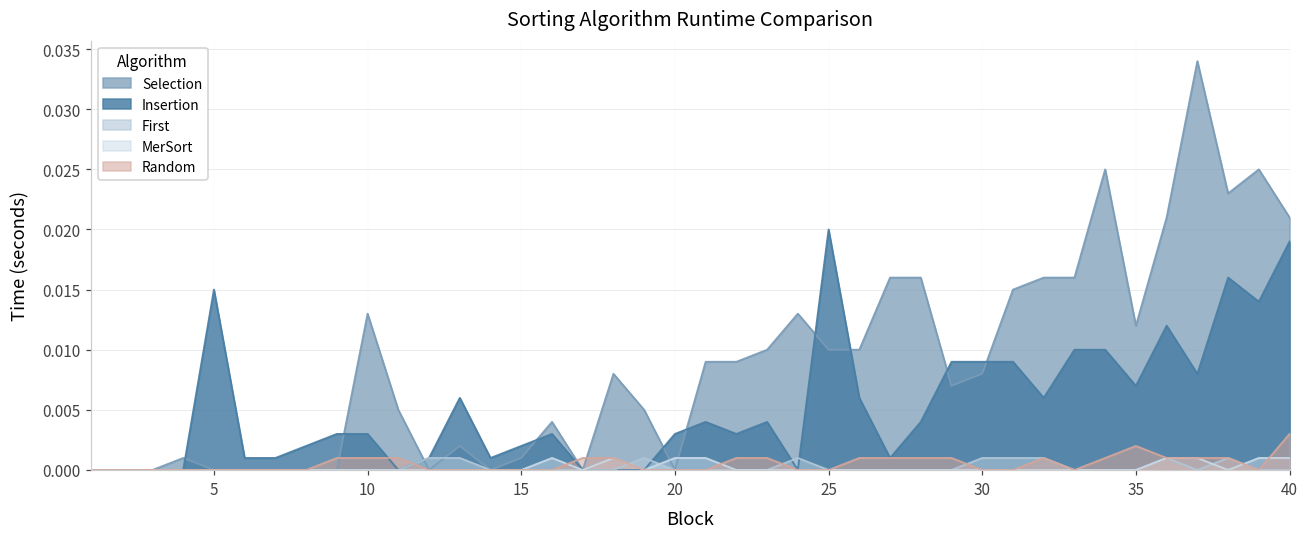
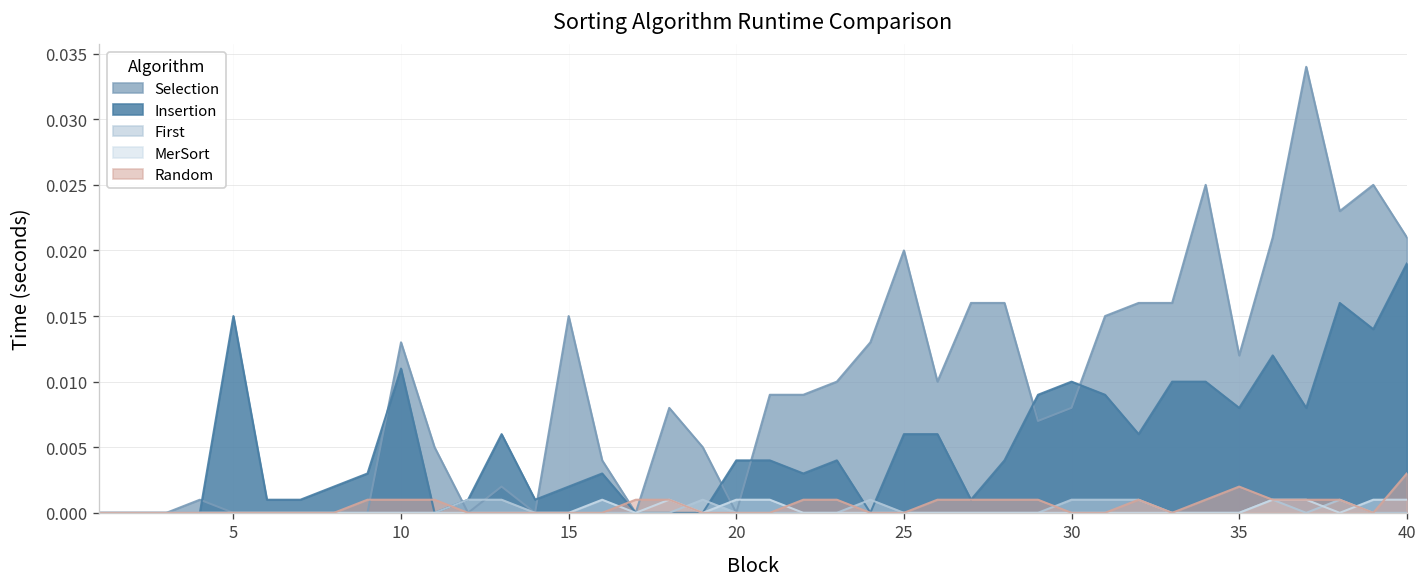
  {
    "Selection": {
      "10": 0.013,
-     "15": 0.001,
-     "25": 0.01,
+     "15": 0.015,
+     "25": 0.02,
      "30": 0.008,
      "35": 0.012,
      "40": 0.021
    },
    "Insertion": {
      "5": 0.015,
-     "10": 0.003,
+     "10": 0.011,
      "15": 0.002,
-     "20": 0.003,
-     "25": 0.020,
-     "30": 0.009,
-     "35": 0.007,
+     "20": 0.004,
+     "25": 0.006,
+     "30": 0.010,
+     "35": 0.008,
      "40": 0.019
    },
    "Random": {
      "10": 0.001,
      "35": 0.002,
      "40": 0.003
    }
  }
